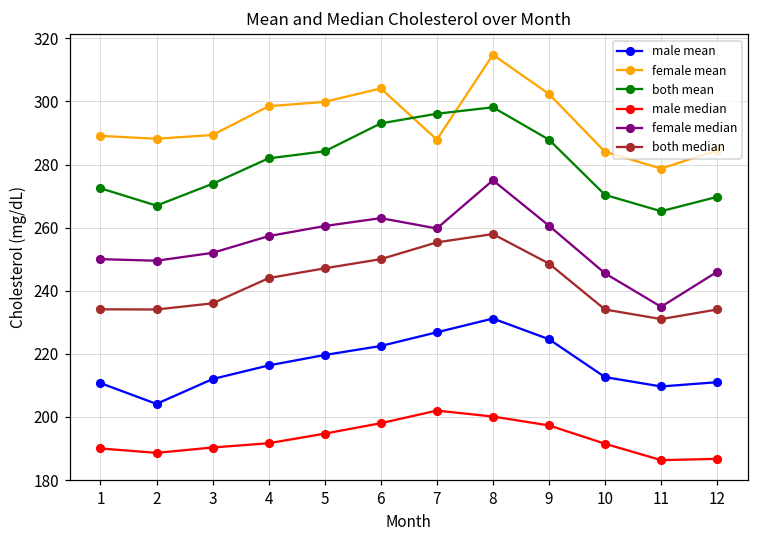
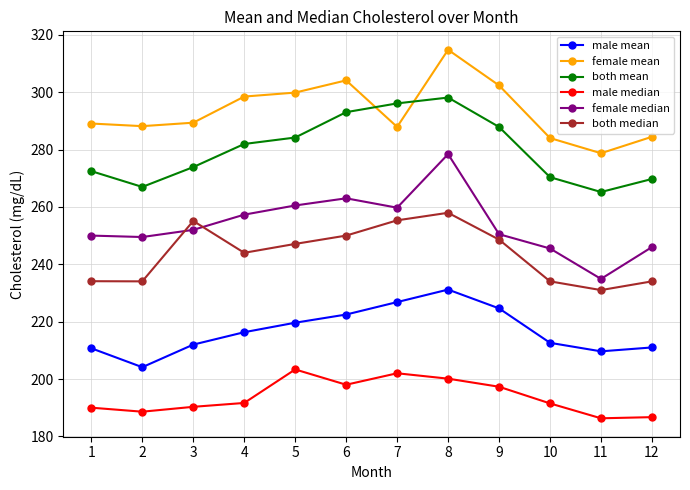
  {
    "male mean": {
      "1": 211,
      "2": 204,
      "3": 212,
      "4": 216,
      "5": 220,
      "6": 222,
      "7": 227,
      "8": 231,
      "9": 225,
      "10": 213,
      "11": 210,
      "12": 211
    },
    "female mean": {
      "1": 289,
      "2": 288,
      "3": 289,
      "4": 298,
      "5": 300,
      "6": 304,
      "7": 288,
      "8": 315,
      "9": 302,
      "10": 284,
      "11": 279,
      "12": 284
    },
    "both mean": {
      "1": 272,
      "2": 267,
      "3": 274,
      "4": 282,
      "5": 284,
      "6": 293,
      "7": 296,
      "8": 298,
      "9": 288,
      "10": 270,
      "11": 265,
      "12": 270
    },
    "male median": {
      "1": 190,
      "2": 189,
      "3": 190,
      "4": 192,
-     "5": 195,
+     "5": 203,
      "6": 198,
      "7": 202,
      "8": 200,
      "9": 197,
      "10": 191,
      "11": 186,
      "12": 187
    },
    "female median": {
      "1": 250,
      "2": 250,
      "3": 252,
      "4": 257,
      "5": 261,
      "6": 263,
      "7": 260,
-     "8": 275,
-     "9": 261,
+     "8": 278,
+     "9": 250,
      "10": 246,
      "11": 235,
      "12": 246
    },
    "both median": {
      "1": 234,
      "2": 234,
-     "3": 236,
+     "3": 255,
      "4": 244,
      "5": 247,
      "6": 250,
      "7": 255,
      "8": 258,
      "9": 249,
      "10": 234,
      "11": 231,
      "12": 234
    }
  }
